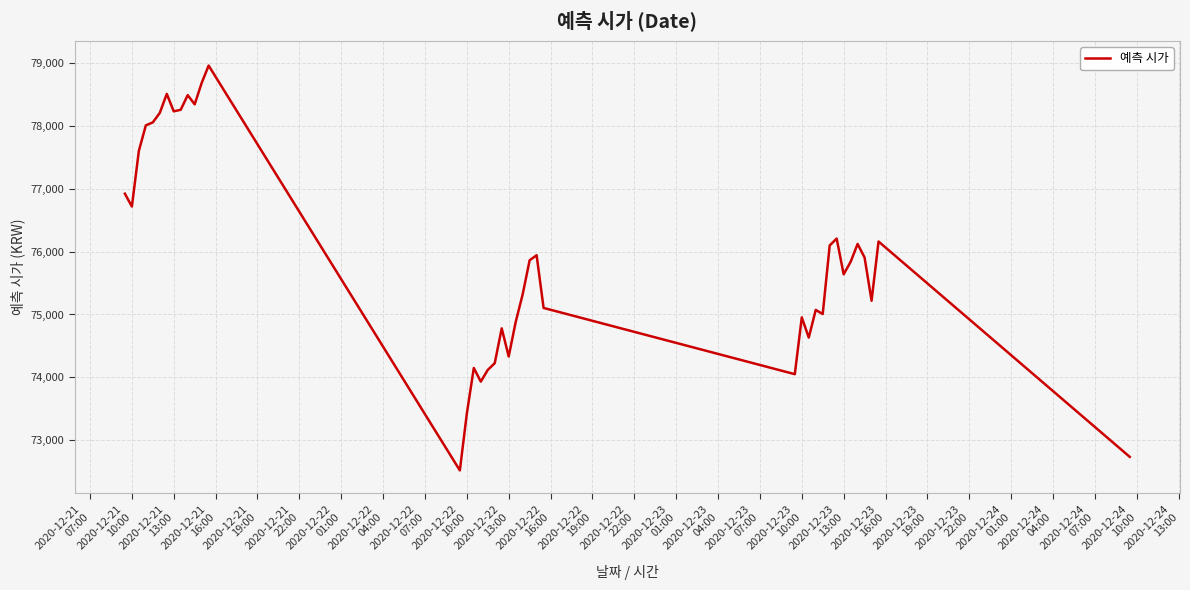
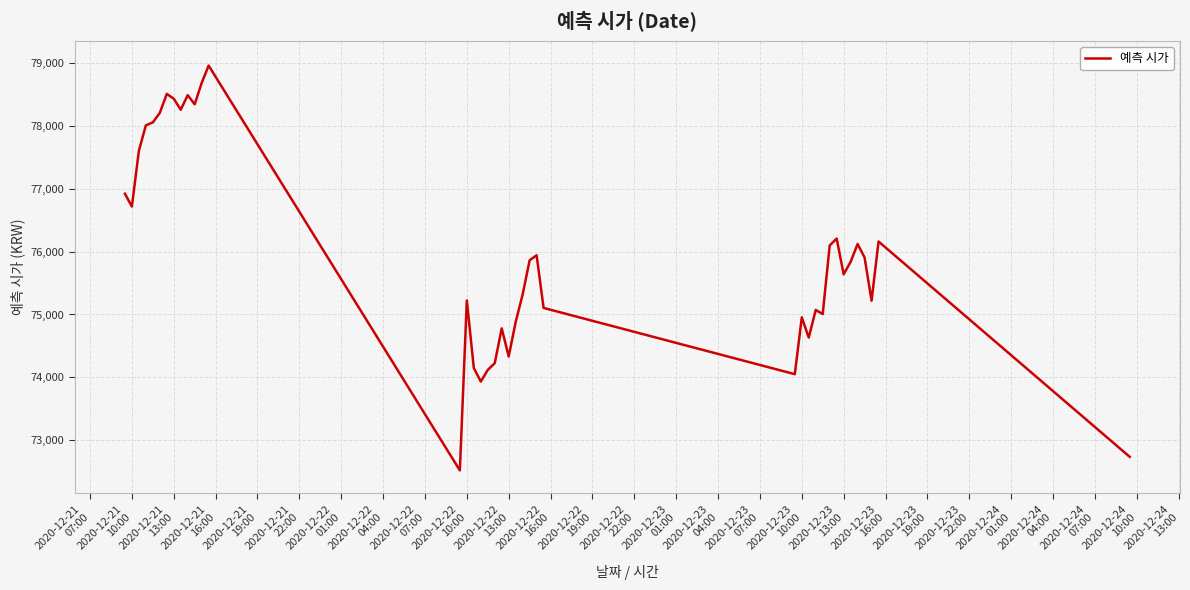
  {
    "2020-12-21 10:00": "76,700",
-   "2020-12-21 13:00": "78,200",
-   "2020-12-22 10:00": "73,400",
+   "2020-12-21 13:00": "78,400",
+   "2020-12-22 10:00": "75,200",
    "2020-12-22 13:00": "74,300",
    "2020-12-23 10:00": "75,000",
    "2020-12-23 13:00": "75,600"
  }
